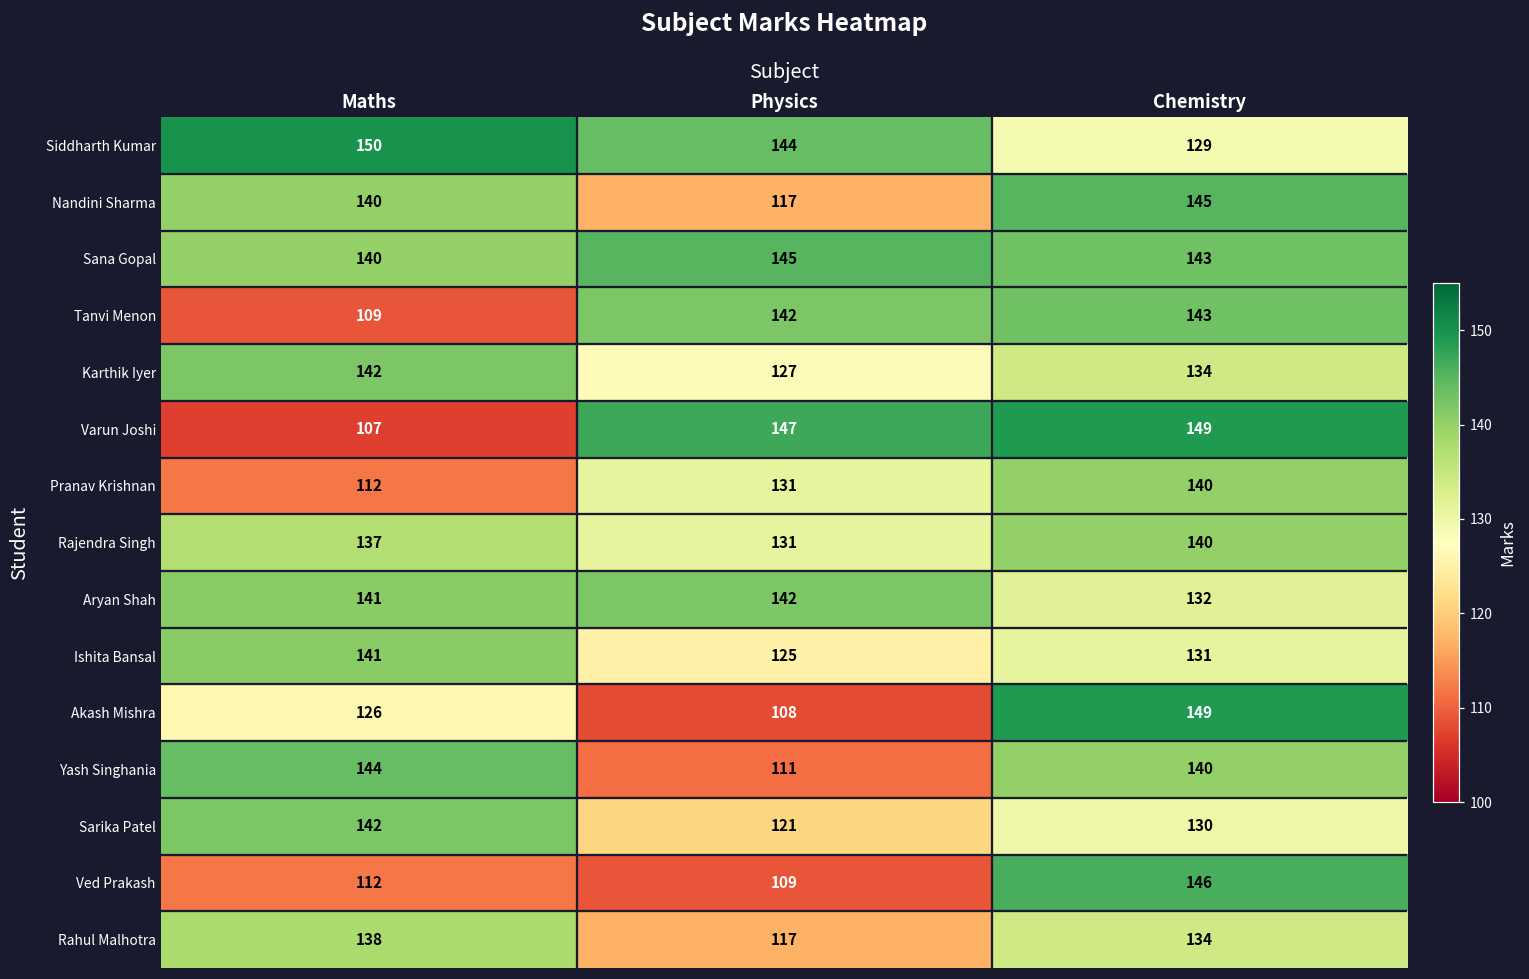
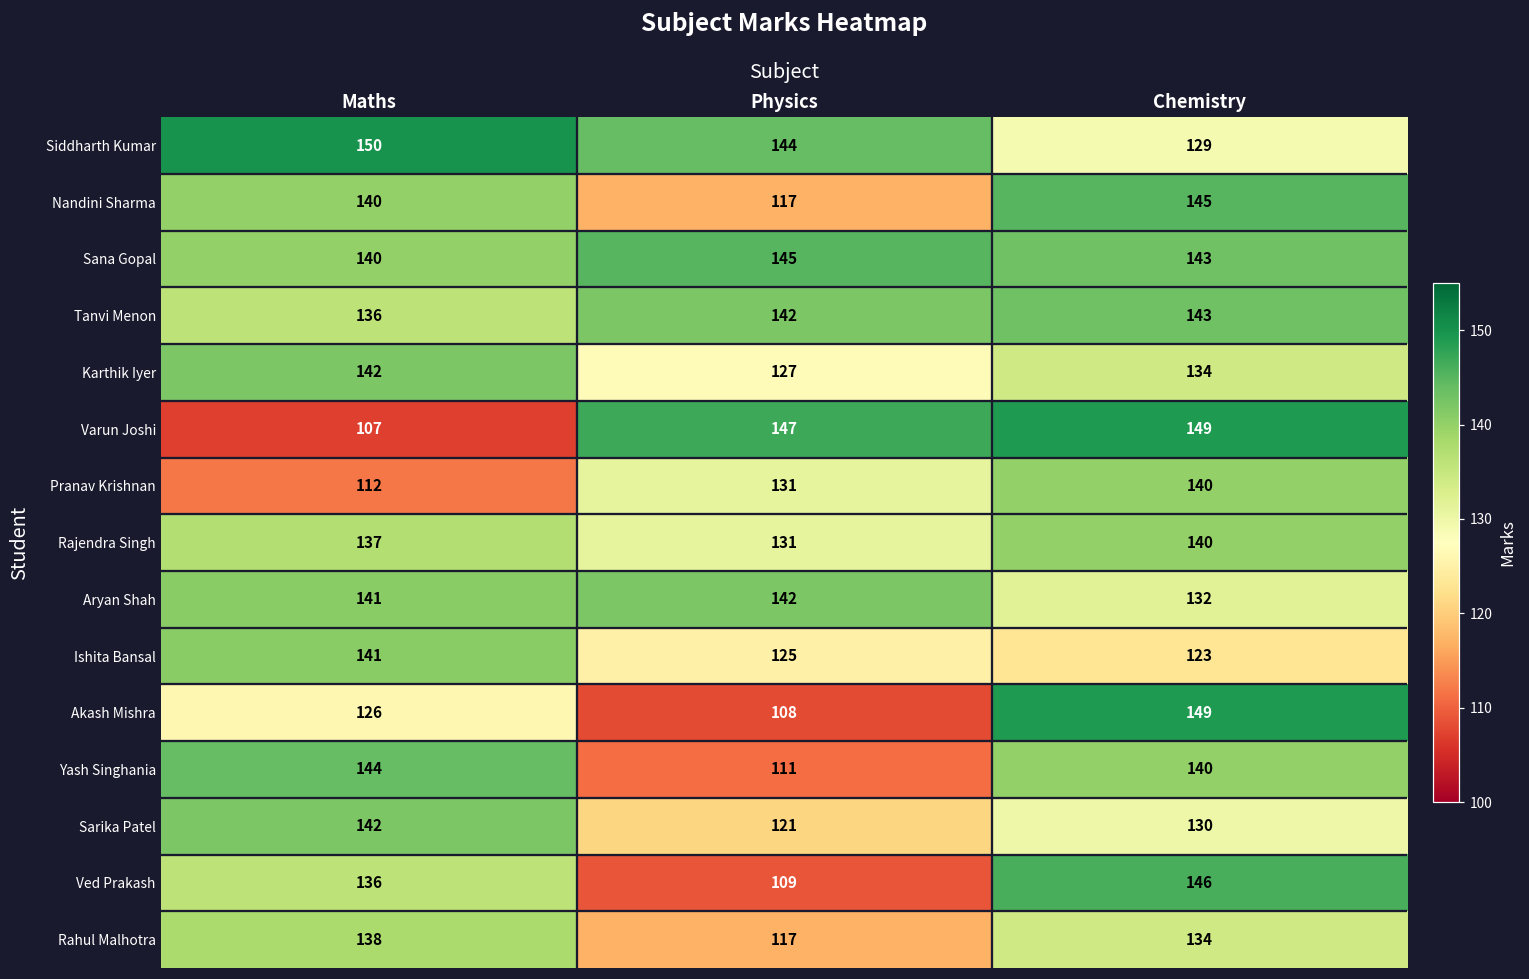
  {
    "Siddharth Kumar": {
      "Maths": 150,
      "Physics": 144,
      "Chemistry": 129
    },
    "Nandini Sharma": {
      "Maths": 140,
      "Physics": 117,
      "Chemistry": 145
    },
    "Sana Gopal": {
      "Maths": 140,
      "Physics": 145,
      "Chemistry": 143
    },
    "Tanvi Menon": {
-     "Maths": 109,
+     "Maths": 136,
      "Physics": 142,
      "Chemistry": 143
    },
    "Karthik Iyer": {
      "Maths": 142,
      "Physics": 127,
      "Chemistry": 134
    },
    "Varun Joshi": {
      "Maths": 107,
      "Physics": 147,
      "Chemistry": 149
    },
    "Pranav Krishnan": {
      "Maths": 112,
      "Physics": 131,
      "Chemistry": 140
    },
    "Rajendra Singh": {
      "Maths": 137,
      "Physics": 131,
      "Chemistry": 140
    },
    "Aryan Shah": {
      "Maths": 141,
      "Physics": 142,
      "Chemistry": 132
    },
    "Ishita Bansal": {
      "Maths": 141,
      "Physics": 125,
-     "Chemistry": 131
+     "Chemistry": 123
    },
    "Akash Mishra": {
      "Maths": 126,
      "Physics": 108,
      "Chemistry": 149
    },
    "Yash Singhania": {
      "Maths": 144,
      "Physics": 111,
      "Chemistry": 140
    },
    "Sarika Patel": {
      "Maths": 142,
      "Physics": 121,
      "Chemistry": 130
    },
    "Ved Prakash": {
-     "Maths": 112,
+     "Maths": 136,
      "Physics": 109,
      "Chemistry": 146
    },
    "Rahul Malhotra": {
      "Maths": 138,
      "Physics": 117,
      "Chemistry": 134
    }
  }
